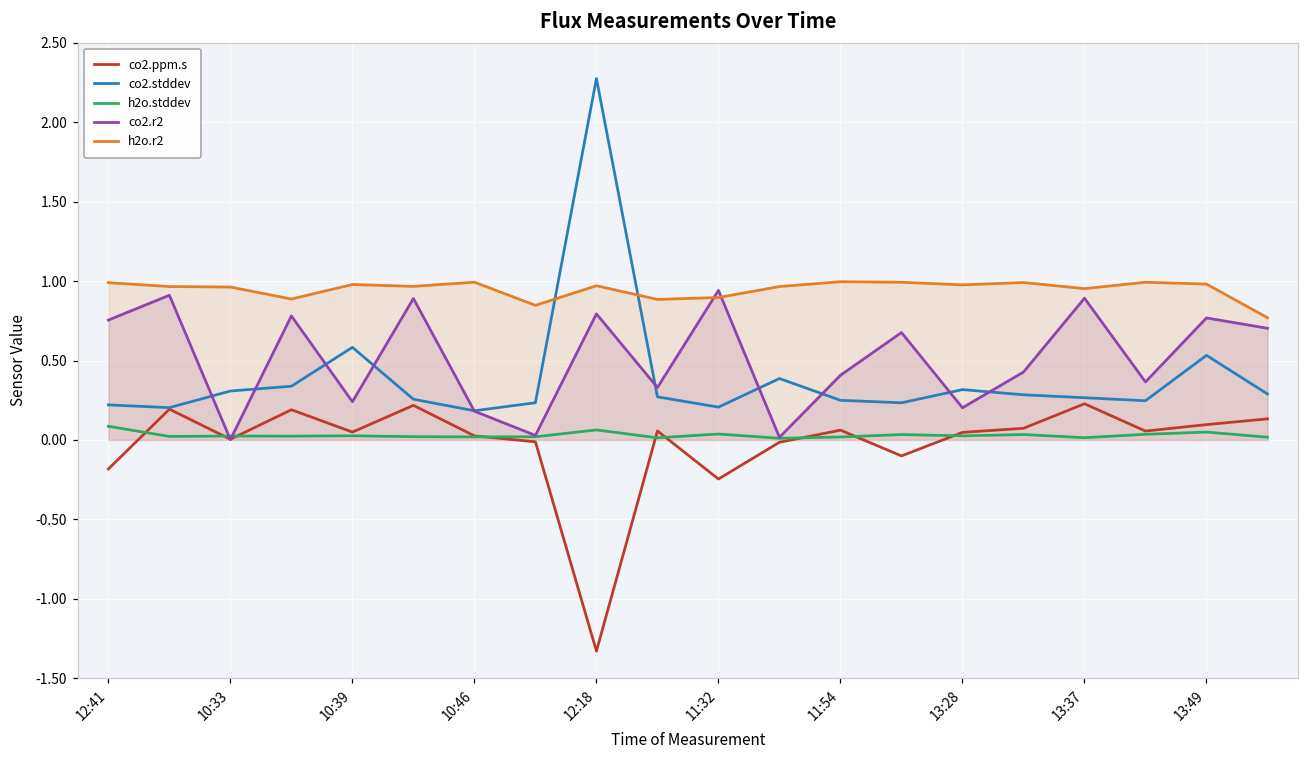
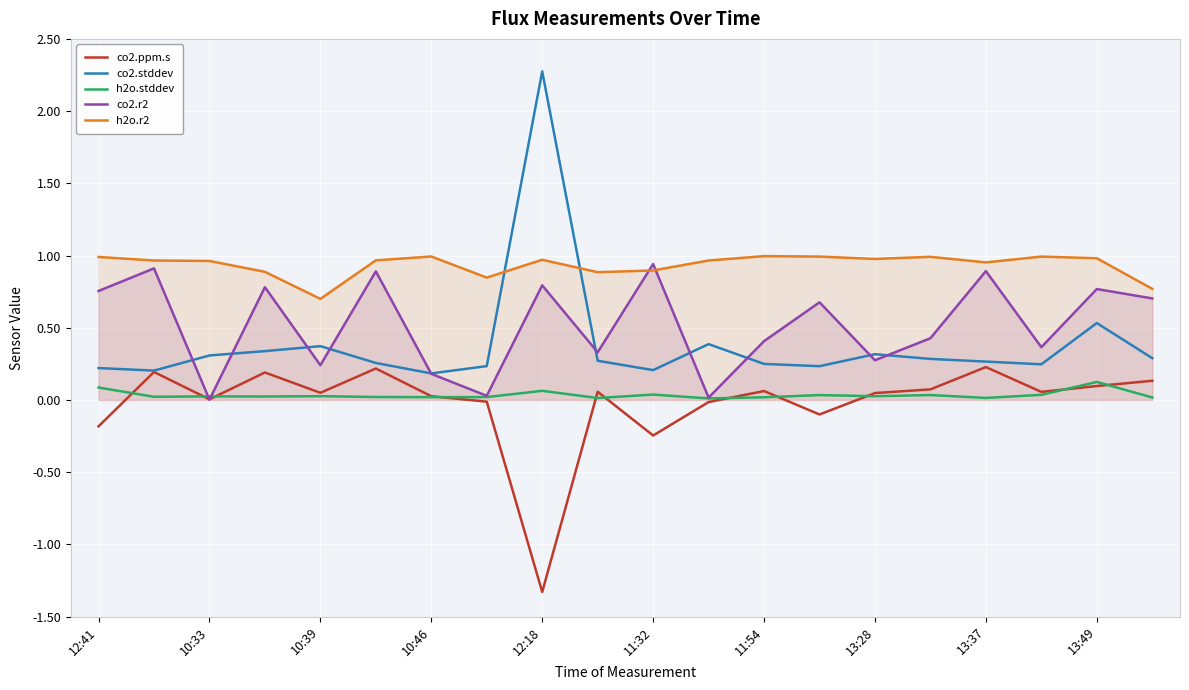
  {
    "co2.ppm.s": {
      "12:41": -0.18,
      "10:39": 0.05,
      "12:18": -1.33,
      "11:32": -0.25,
      "11:54": 0.06,
      "13:28": 0.05,
      "13:37": 0.23,
      "13:49": 0.10
    },
    "co2.stddev": {
      "12:41": 0.22,
      "10:33": 0.31,
-     "10:39": 0.58,
+     "10:39": 0.37,
      "12:18": 2.28,
      "11:32": 0.21,
      "11:54": 0.25,
      "13:28": 0.32,
      "13:37": 0.27,
      "13:49": 0.53
    },
    "h2o.stddev": {
      "12:41": 0.09,
      "10:33": 0.02,
      "10:39": 0.03,
      "12:18": 0.06,
      "11:32": 0.04,
      "11:54": 0.02,
      "13:28": 0.03,
      "13:37": 0.01,
-     "13:49": 0.05
+     "13:49": 0.12
    },
    "co2.r2": {
      "12:41": 0.75,
      "10:39": 0.24,
      "12:18": 0.79,
      "11:32": 0.94,
      "11:54": 0.41,
-     "13:28": 0.20,
+     "13:28": 0.27,
      "13:37": 0.89,
      "13:49": 0.77
    },
    "h2o.r2": {
      "12:41": 0.99,
      "10:33": 0.96,
-     "10:39": 0.98,
+     "10:39": 0.70,
      "10:46": 0.99,
      "12:18": 0.97,
      "11:32": 0.90,
      "11:54": 1.00,
      "13:28": 0.98,
      "13:37": 0.95,
      "13:49": 0.98
    }
  }
